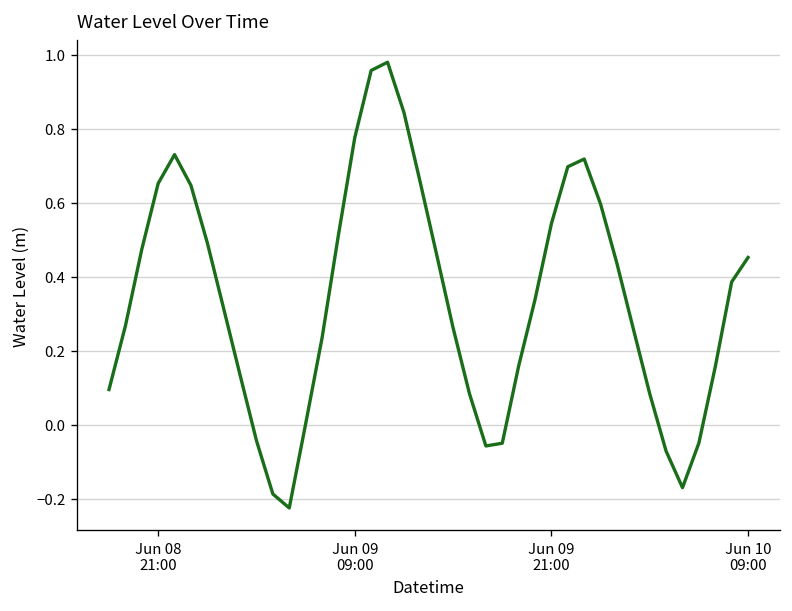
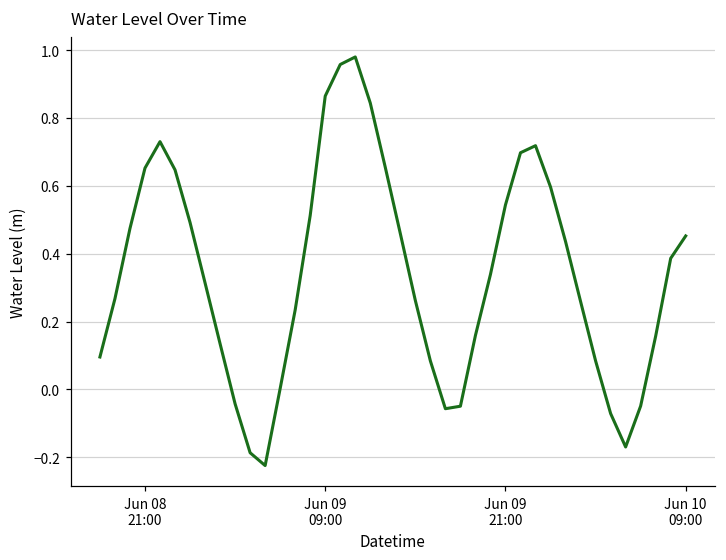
  {
    "Jun 08 21:00": 0.65,
-   "Jun 09 09:00": 0.78,
+   "Jun 09 09:00": 0.86,
    "Jun 09 21:00": 0.54,
    "Jun 10 09:00": 0.45
  }
